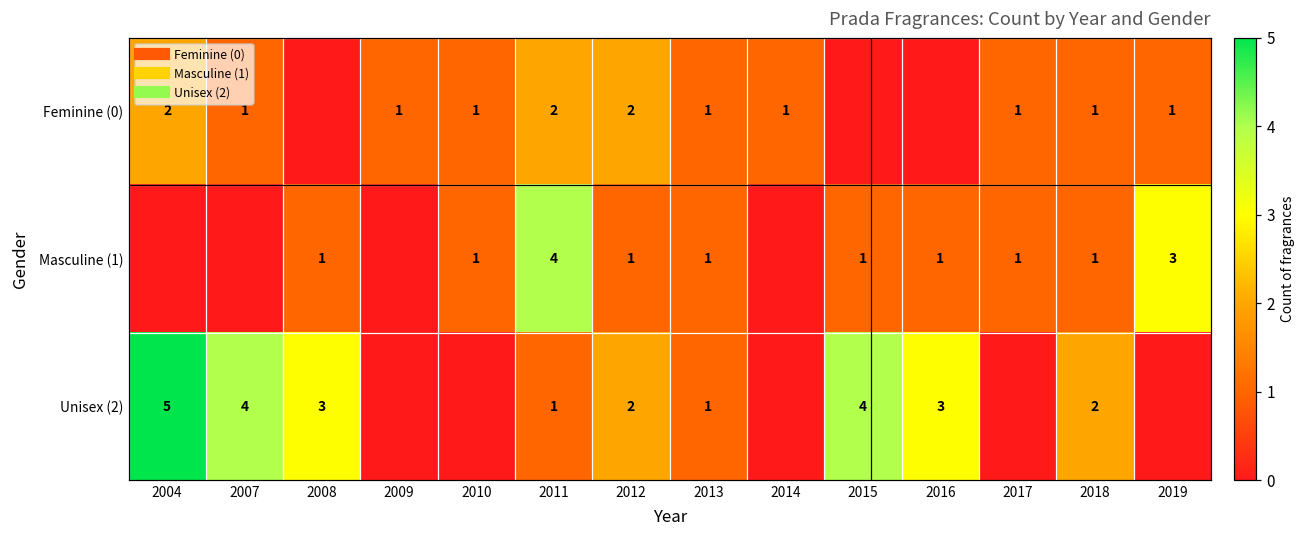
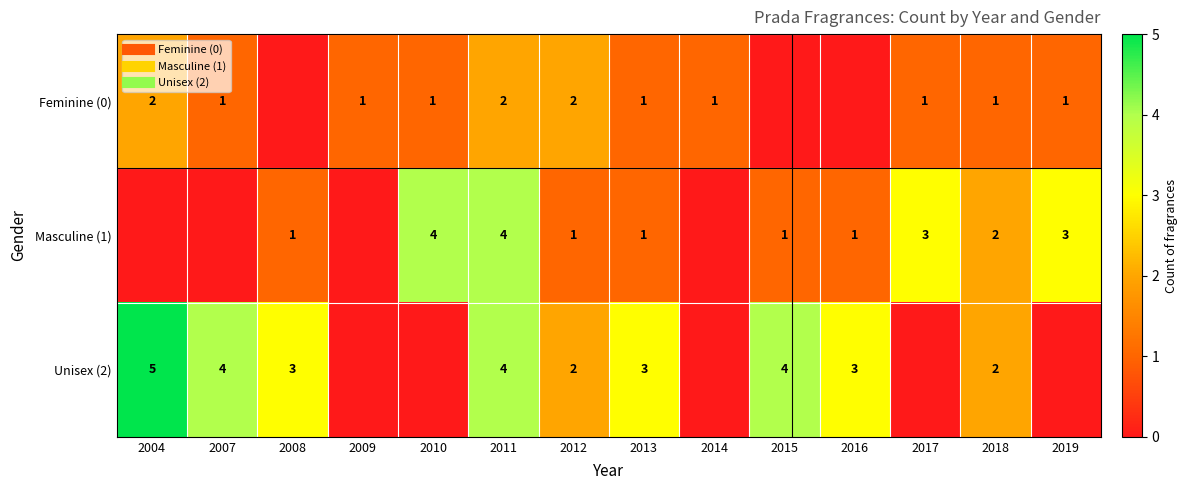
  {
    "Feminine (0)": {
      "2004": 2,
      "2007": 1,
      "2009": 1,
      "2010": 1,
      "2011": 2,
      "2012": 2,
      "2013": 1,
      "2014": 1,
      "2017": 1,
      "2018": 1,
      "2019": 1
    },
    "Masculine (1)": {
      "2008": 1,
-     "2010": 1,
+     "2010": 4,
      "2011": 4,
      "2012": 1,
      "2013": 1,
      "2015": 1,
      "2016": 1,
-     "2017": 1,
-     "2018": 1,
+     "2017": 3,
+     "2018": 2,
      "2019": 3
    },
    "Unisex (2)": {
      "2004": 5,
      "2007": 4,
      "2008": 3,
-     "2011": 1,
+     "2011": 4,
      "2012": 2,
-     "2013": 1,
+     "2013": 3,
      "2015": 4,
      "2016": 3,
      "2018": 2
    }
  }
